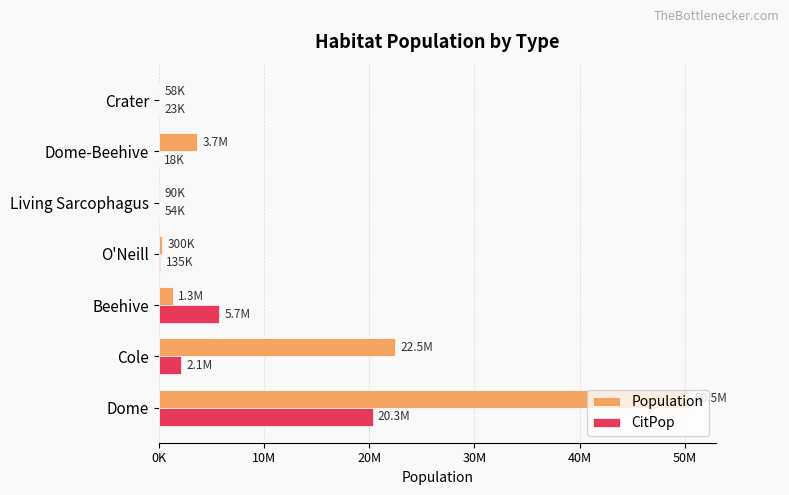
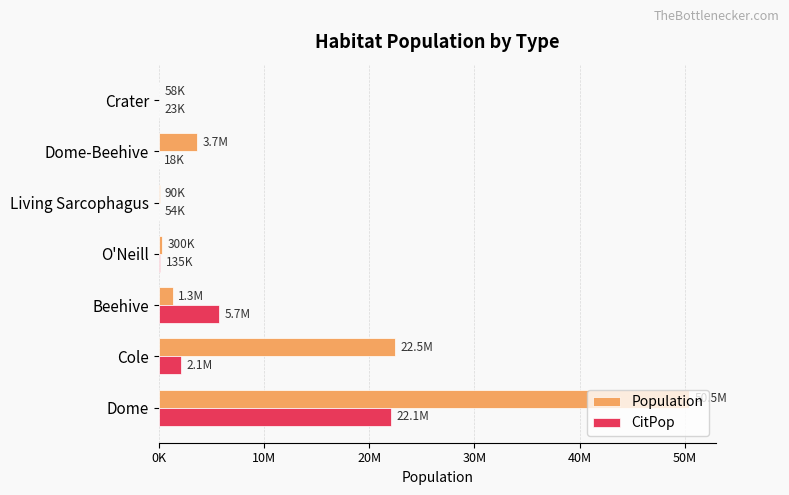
  {
    "Population": {
      "Crater": "58K",
      "Dome-Beehive": "3.7M",
      "Living Sarcophagus": "90K",
      "O'Neill": "300K",
      "Beehive": "1.3M",
      "Cole": "22.5M"
    },
    "CitPop": {
      "Crater": "23K",
      "Dome-Beehive": "18K",
      "Living Sarcophagus": "54K",
      "O'Neill": "135K",
      "Beehive": "5.7M",
      "Cole": "2.1M",
-     "Dome": "20.3M"
+     "Dome": "22.1M"
    }
  }
